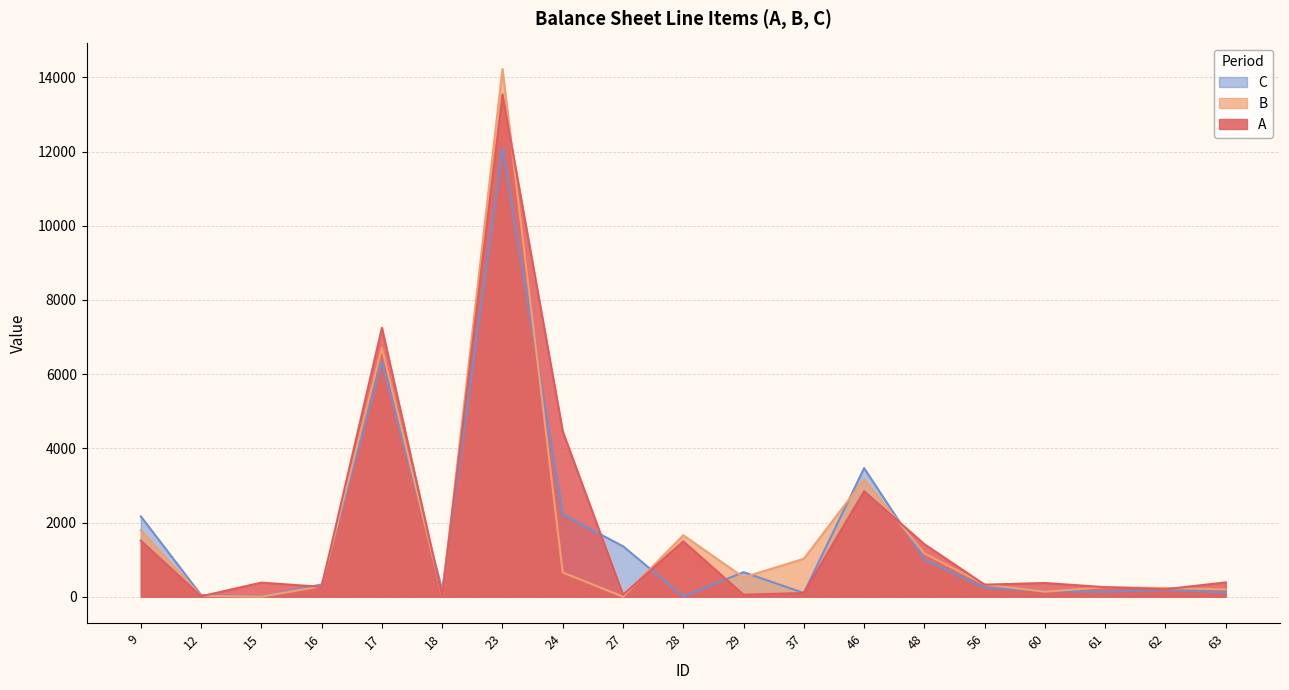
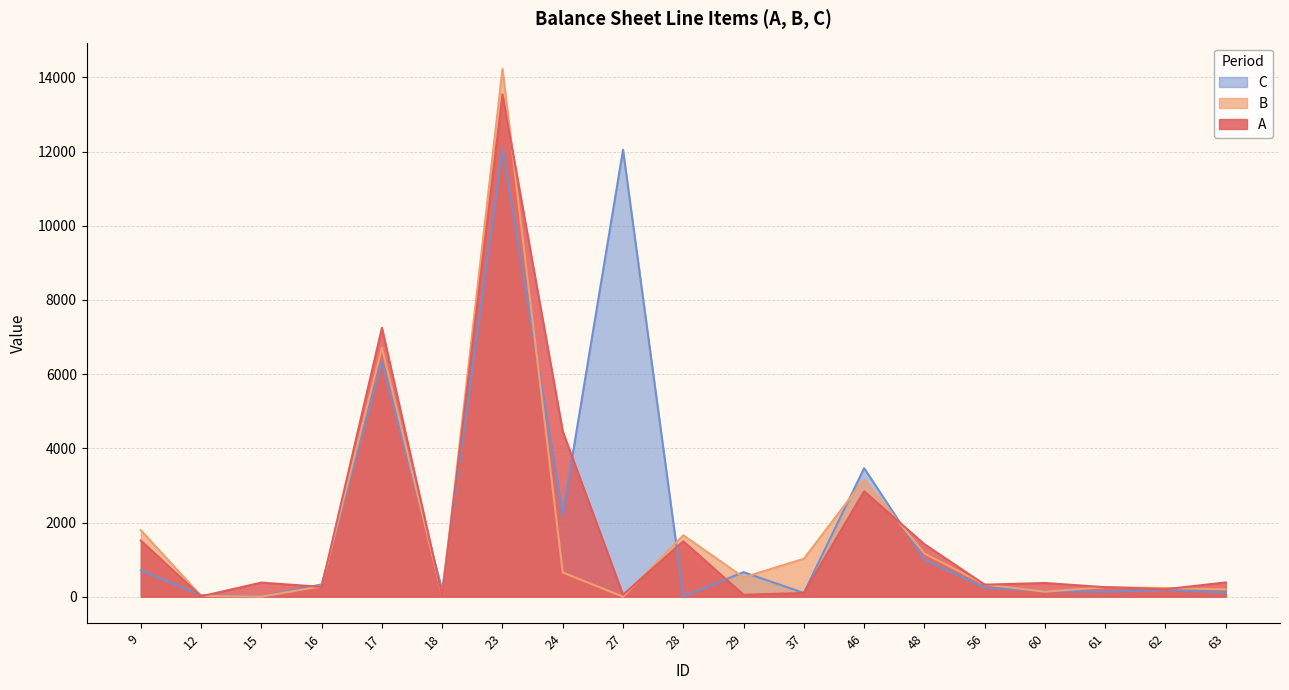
  {
    "C": {
-     "9": 2200,
+     "9": 700,
      "17": 6300,
      "18": 200,
      "23": 12100,
      "24": 2200,
-     "27": 1400,
+     "27": 12000,
      "28": 0,
      "29": 700,
      "46": 3500,
      "48": 1000,
      "56": 200,
      "61": 100,
      "63": 100
    },
    "B": {
      "9": 1800,
      "17": 6700,
      "23": 14200,
      "24": 700,
      "28": 1700,
      "29": 500,
      "37": 1000,
      "46": 3200,
      "48": 1200,
      "63": 200
    },
    "A": {
      "9": 1500,
      "15": 400,
      "17": 7200,
      "23": 13500,
      "24": 4500,
      "28": 1500,
      "29": 100,
      "46": 2800,
      "48": 1400,
      "60": 400,
      "63": 400
    }
  }
